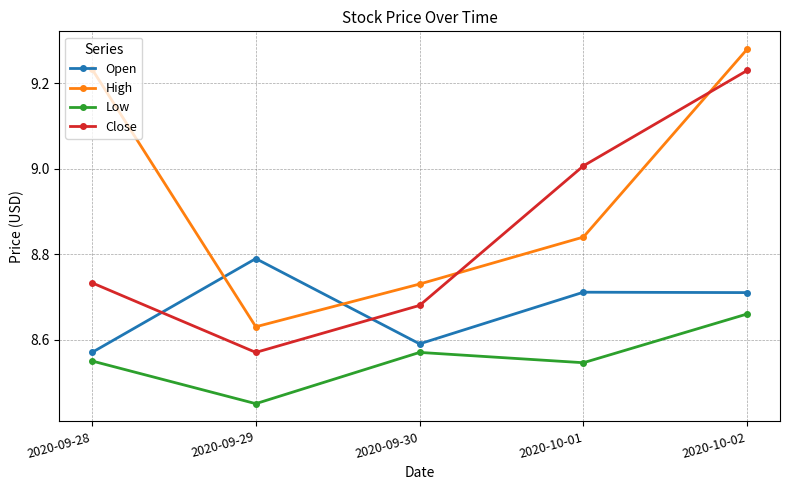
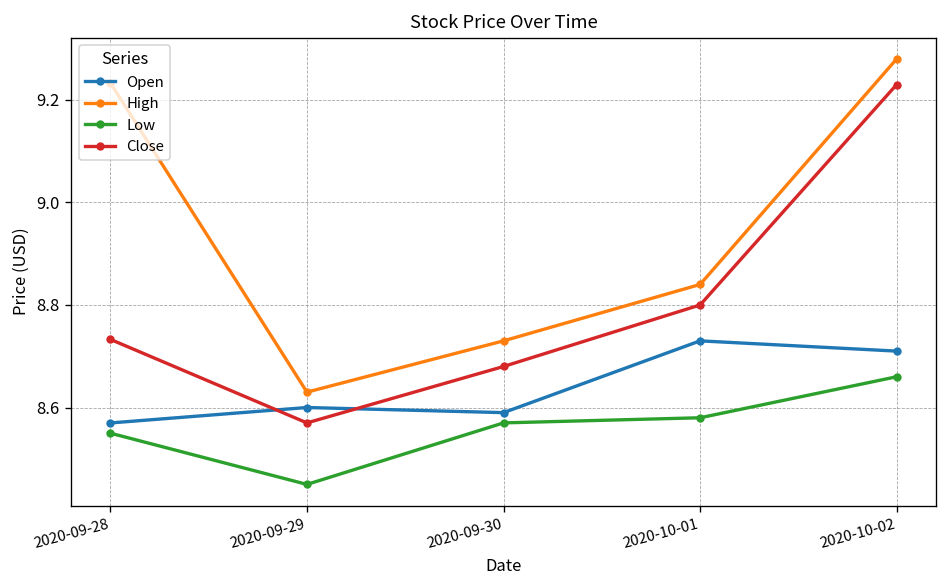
  {
    "Open": {
      "2020-09-28": 8.57,
-     "2020-09-29": 8.79,
+     "2020-09-29": 8.60,
      "2020-09-30": 8.59,
-     "2020-10-01": 8.71,
+     "2020-10-01": 8.73,
      "2020-10-02": 8.71
    },
    "High": {
      "2020-09-29": 8.63,
      "2020-09-30": 8.73,
      "2020-10-01": 8.84,
      "2020-10-02": 9.28
    },
    "Low": {
      "2020-09-28": 8.55,
      "2020-09-29": 8.45,
      "2020-09-30": 8.57,
-     "2020-10-01": 8.55,
+     "2020-10-01": 8.58,
      "2020-10-02": 8.66
    },
    "Close": {
      "2020-09-28": 8.73,
      "2020-09-29": 8.57,
      "2020-09-30": 8.68,
-     "2020-10-01": 9.01,
+     "2020-10-01": 8.80,
      "2020-10-02": 9.23
    }
  }
